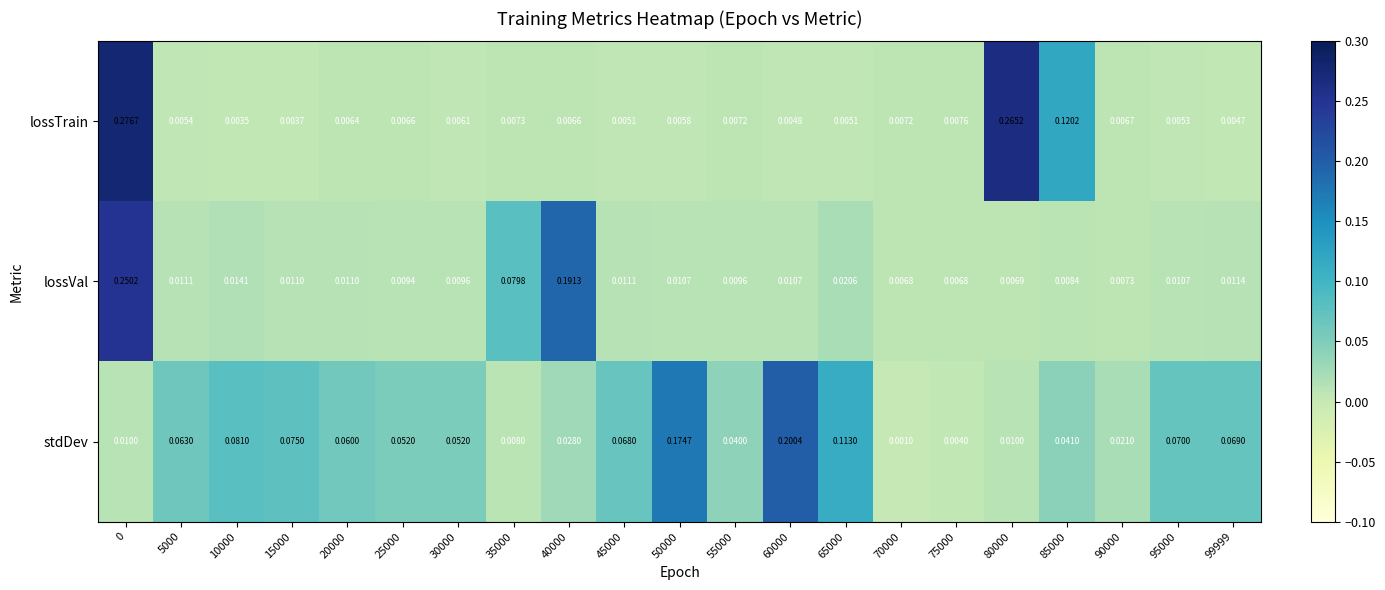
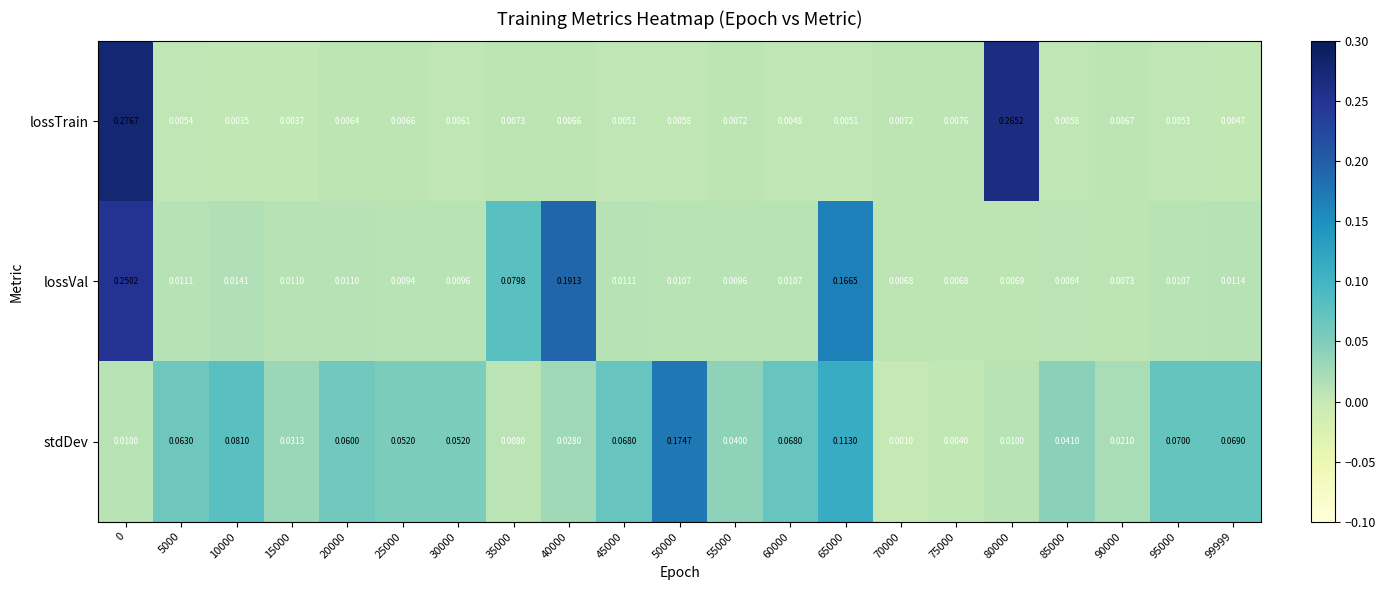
  {
    "lossTrain": {
      "0": 0.2767,
      "5000": 0.0054,
      "10000": 0.0035,
      "15000": 0.0037,
      "20000": 0.0064,
      "25000": 0.0066,
      "30000": 0.0061,
      "35000": 0.0073,
      "40000": 0.0066,
      "45000": 0.0051,
      "50000": 0.0058,
      "55000": 0.0072,
      "60000": 0.0048,
      "65000": 0.0051,
      "70000": 0.0072,
      "75000": 0.0076,
      "80000": 0.2652,
-     "85000": 0.1202,
+     "85000": 0.0058,
      "90000": 0.0067,
      "95000": 0.0053,
      "99999": 0.0047
    },
    "lossVal": {
      "0": 0.2502,
      "5000": 0.0111,
      "10000": 0.0141,
      "15000": 0.0110,
      "20000": 0.0110,
      "25000": 0.0094,
      "30000": 0.0096,
      "35000": 0.0798,
      "40000": 0.1913,
      "45000": 0.0111,
      "50000": 0.0107,
      "55000": 0.0096,
      "60000": 0.0107,
-     "65000": 0.0206,
+     "65000": 0.1665,
      "70000": 0.0068,
      "75000": 0.0068,
      "80000": 0.0069,
      "85000": 0.0084,
      "90000": 0.0073,
      "95000": 0.0107,
      "99999": 0.0114
    },
    "stdDev": {
      "0": 0.0100,
      "5000": 0.0630,
      "10000": 0.0810,
-     "15000": 0.0750,
+     "15000": 0.0313,
      "20000": 0.0600,
      "25000": 0.0520,
      "30000": 0.0520,
      "35000": 0.0080,
      "40000": 0.0280,
      "45000": 0.0680,
      "50000": 0.1747,
      "55000": 0.0400,
-     "60000": 0.2004,
+     "60000": 0.0680,
      "65000": 0.1130,
      "70000": 0.0010,
      "75000": 0.0040,
      "80000": 0.0100,
      "85000": 0.0410,
      "90000": 0.0210,
      "95000": 0.0700,
      "99999": 0.0690
    }
  }
